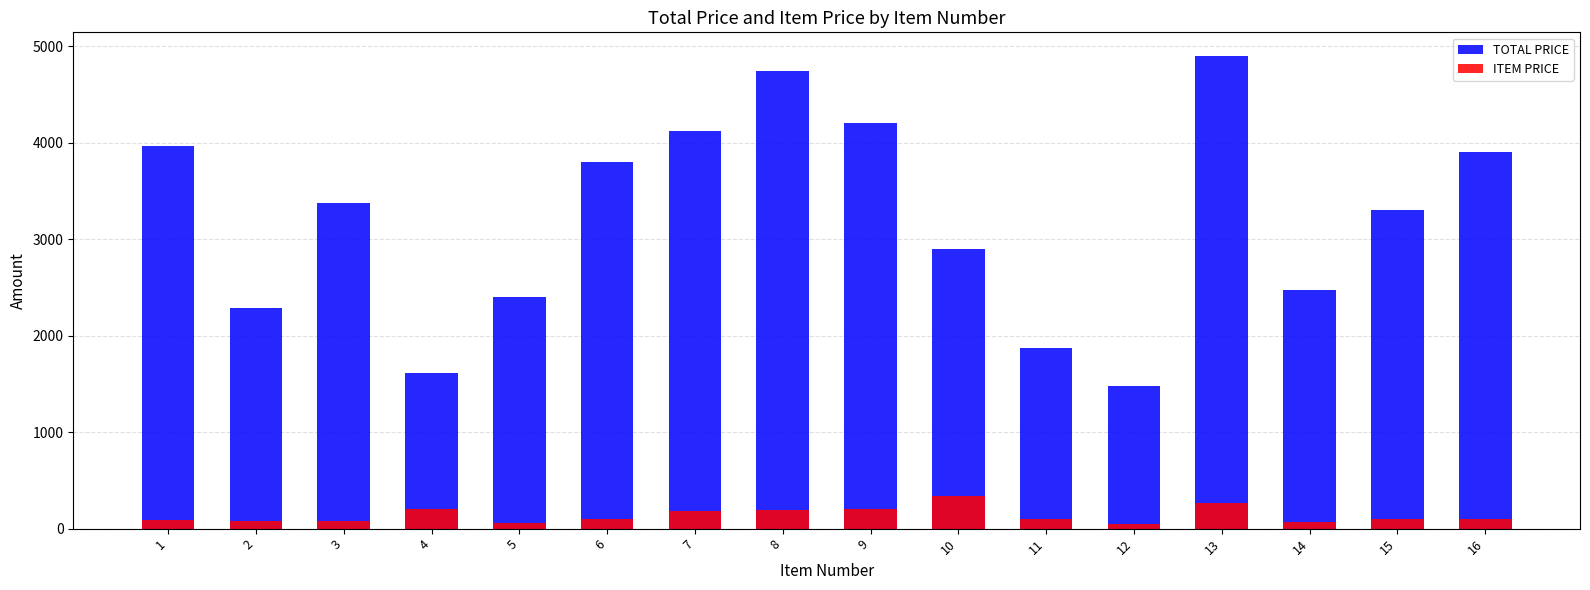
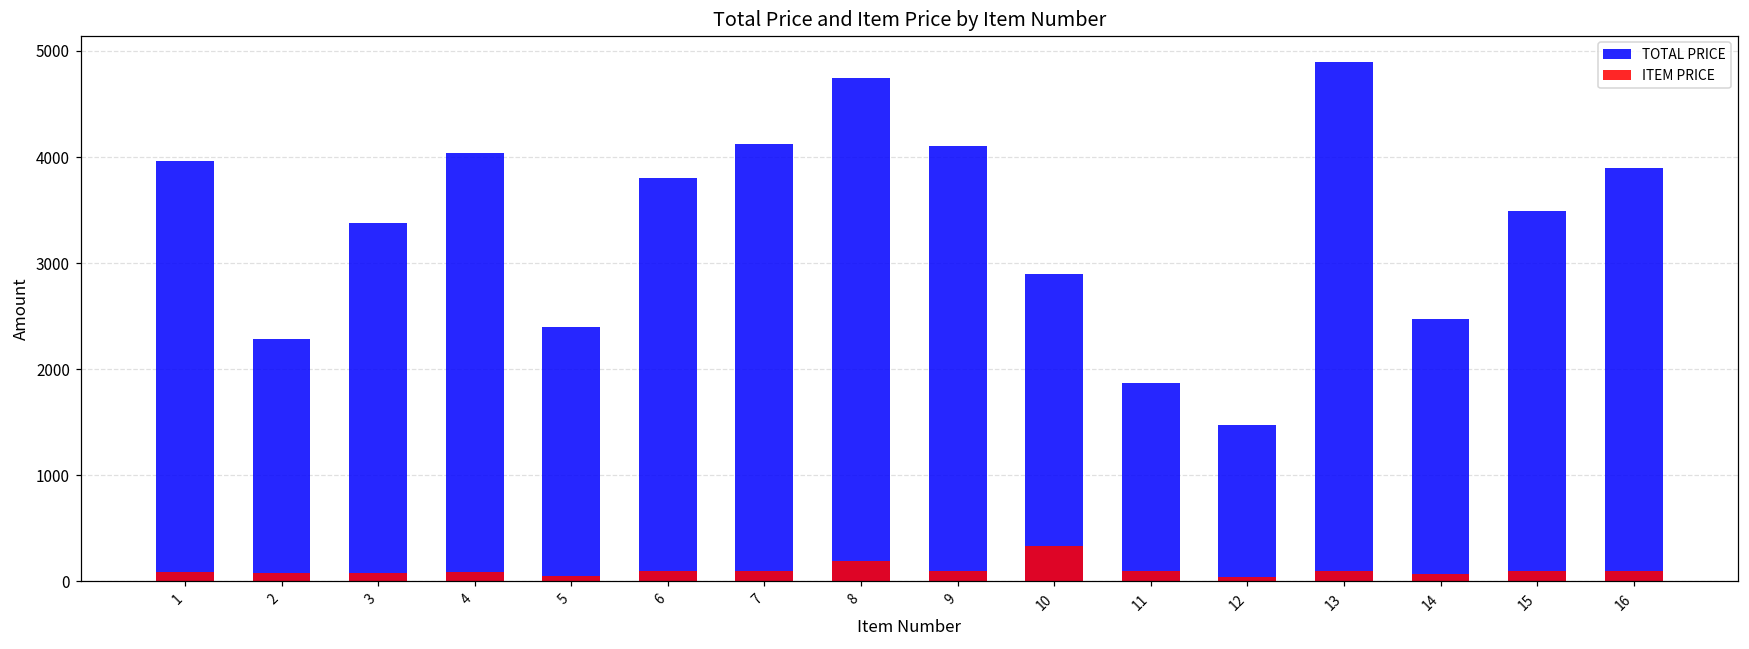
  {
    "TOTAL PRICE": {
      "1": 4000,
      "2": 2300,
      "3": 3400,
-     "4": 1600,
+     "4": 4000,
      "5": 2400,
      "6": 3800,
      "7": 4100,
      "8": 4700,
-     "9": 4200,
+     "9": 4100,
      "10": 2900,
      "11": 1900,
      "12": 1500,
      "13": 4900,
      "14": 2500,
-     "15": 3300,
+     "15": 3500,
      "16": 3900
    },
    "ITEM PRICE": {
-     "4": 200,
-     "7": 200,
-     "9": 200,
-     "13": 300
+     "4": 100,
+     "7": 100,
+     "9": 100,
+     "13": 100
    }
  }
